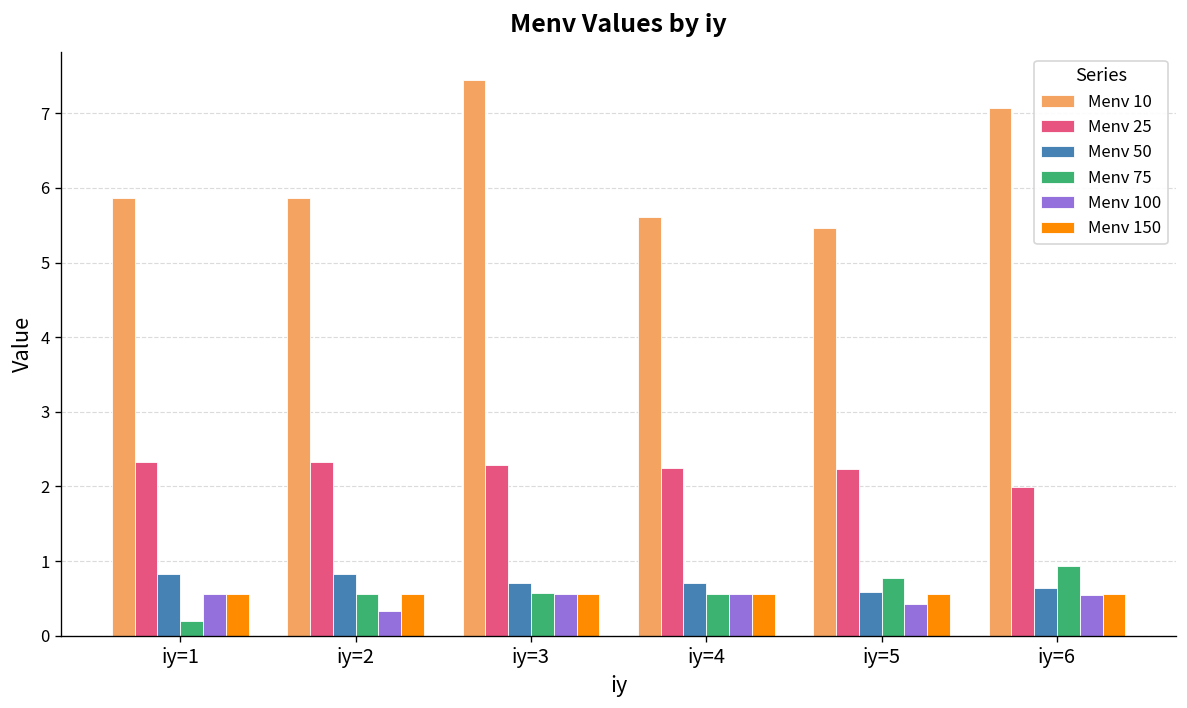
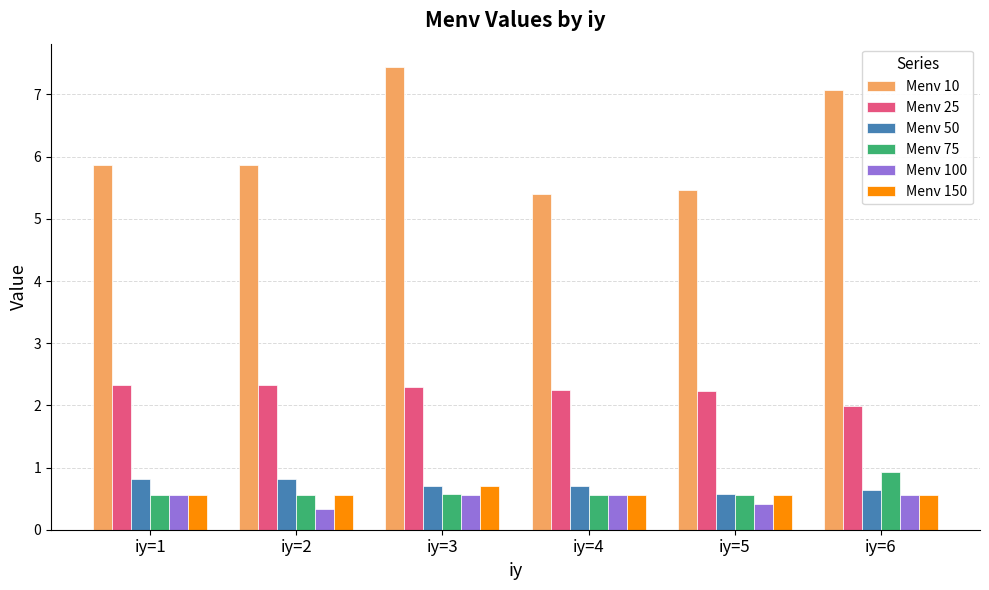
  {
    "Menv 10": {
      "iy=1": 5.9,
      "iy=2": 5.9,
      "iy=3": 7.4,
-     "iy=4": 5.6,
+     "iy=4": 5.4,
      "iy=5": 5.5,
      "iy=6": 7.1
    },
    "Menv 25": {
      "iy=1": 2.3,
      "iy=2": 2.3,
      "iy=3": 2.3,
      "iy=4": 2.2,
      "iy=5": 2.2,
      "iy=6": 2.0
    },
    "Menv 50": {
      "iy=1": 0.8,
      "iy=2": 0.8,
      "iy=3": 0.7,
      "iy=4": 0.7,
      "iy=5": 0.6,
      "iy=6": 0.6
    },
    "Menv 75": {
-     "iy=1": 0.2,
+     "iy=1": 0.6,
      "iy=2": 0.6,
      "iy=3": 0.6,
      "iy=4": 0.6,
-     "iy=5": 0.8,
+     "iy=5": 0.6,
      "iy=6": 0.9
    },
    "Menv 100": {
      "iy=1": 0.6,
      "iy=2": 0.3,
      "iy=3": 0.6,
      "iy=4": 0.6,
      "iy=5": 0.4,
      "iy=6": 0.6
    },
    "Menv 150": {
      "iy=1": 0.6,
      "iy=2": 0.6,
-     "iy=3": 0.6,
+     "iy=3": 0.7,
      "iy=4": 0.6,
      "iy=5": 0.6,
      "iy=6": 0.6
    }
  }
